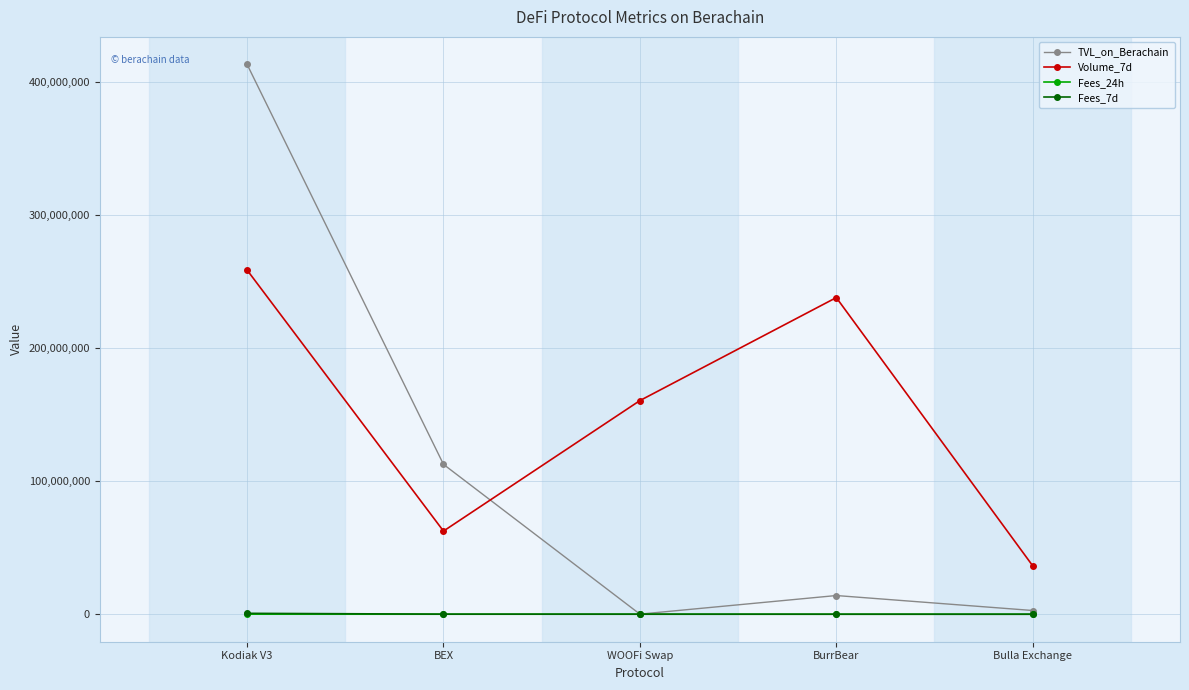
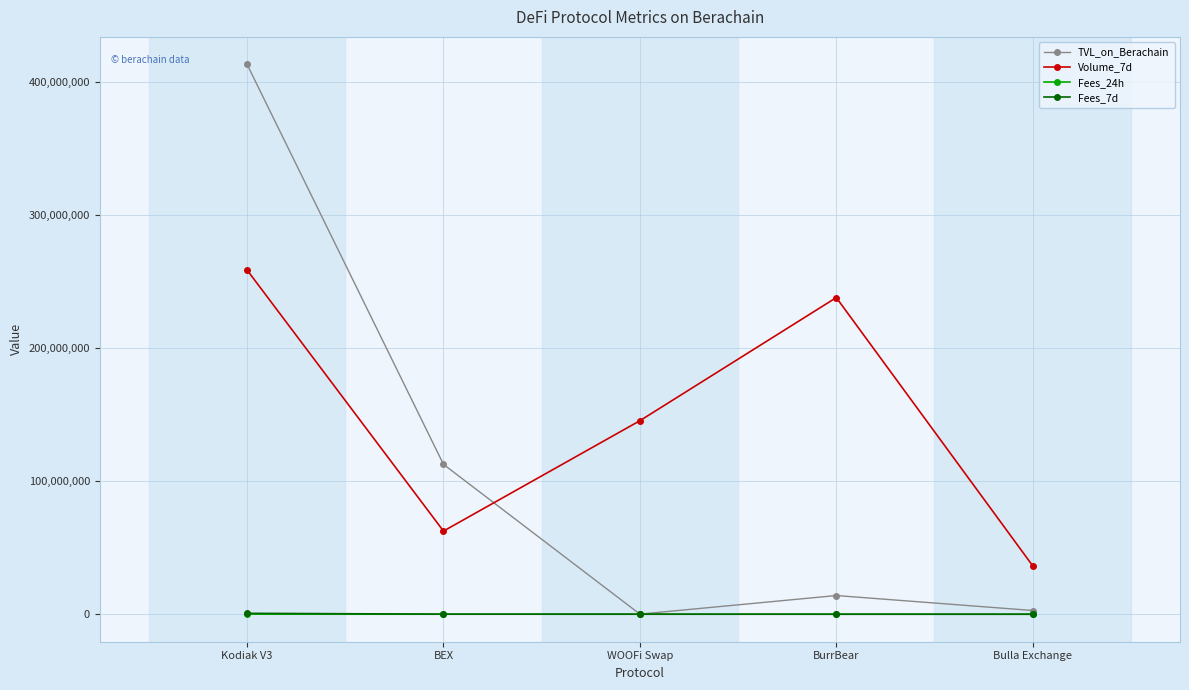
  {
    "TVL_on_Berachain": {
      "Kodiak V3": "413,000,000",
      "BEX": "113,000,000",
      "BurrBear": "14,000,000",
      "Bulla Exchange": "3,000,000"
    },
    "Volume_7d": {
      "Kodiak V3": "259,000,000",
      "BEX": "63,000,000",
-     "WOOFi Swap": "161,000,000",
+     "WOOFi Swap": "145,000,000",
      "BurrBear": "238,000,000",
      "Bulla Exchange": "36,000,000"
    }
  }
